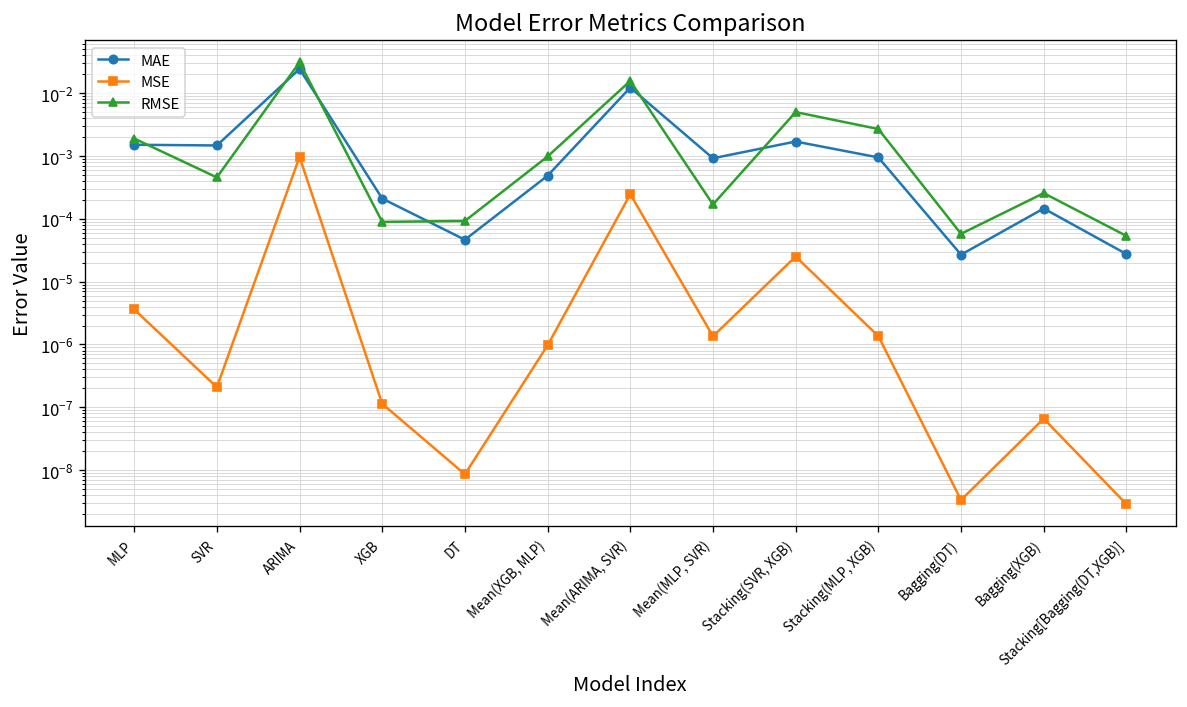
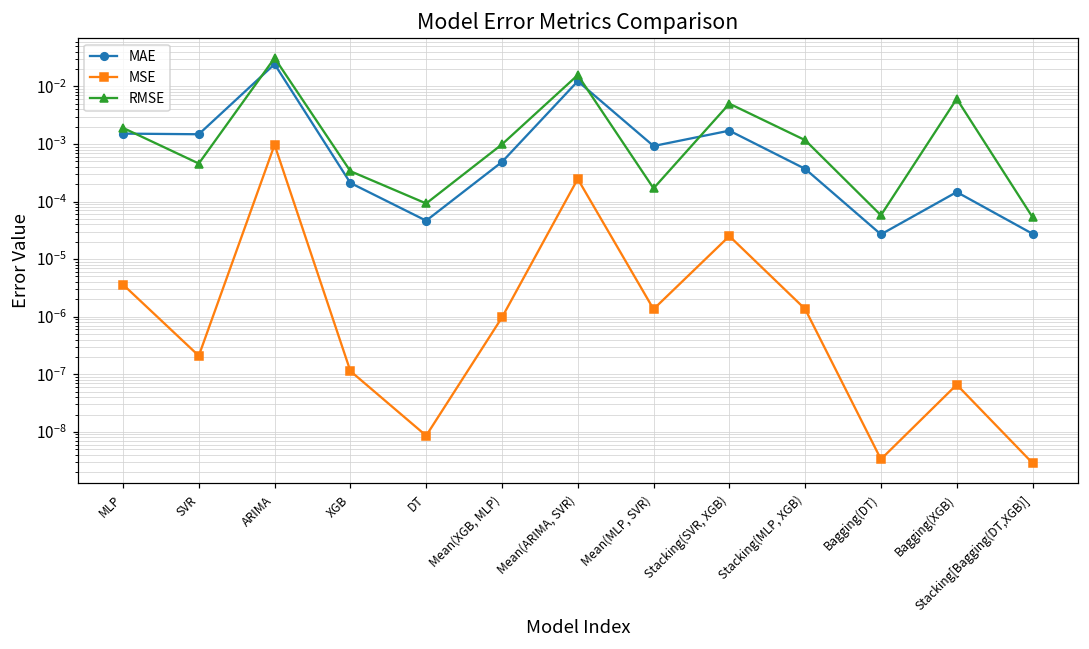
  {
    "MAE": {
      "MLP": 0.0015,
      "SVR": 0.0015,
      "ARIMA": 0.02,
      "XGB": 0.0002,
      "DT": 0.00005,
      "Mean(XGB, MLP)": 0.0005,
      "Mean(ARIMA, SVR)": 0.012,
      "Mean(MLP, SVR)": 0.0009,
      "Stacking(SVR, XGB)": 0.0017,
-     "Stacking(MLP, XGB)": 0.0010,
+     "Stacking(MLP, XGB)": 0.0004,
      "Bagging(DT)": 0.00003,
      "Bagging(XGB)": 0.00015,
      "Stacking[Bagging(DT,XGB)]": 0.00003
    },
    "MSE": {
      "MLP": 0.000004,
      "SVR": 0.00000021,
      "ARIMA": 0.0010,
      "XGB": 0.00000011,
      "DT": 0.000000009,
      "Mean(XGB, MLP)": 0.0000010,
      "Mean(ARIMA, SVR)": 0.0002,
      "Mean(MLP, SVR)": 0.0000014,
      "Stacking(SVR, XGB)": 0.00003,
      "Stacking(MLP, XGB)": 0.0000014,
      "Bagging(DT)": 0.000000003,
      "Bagging(XGB)": 0.00000007,
      "Stacking[Bagging(DT,XGB)]": 0.000000003
    },
    "RMSE": {
      "MLP": 0.0019,
      "SVR": 0.0005,
      "ARIMA": 0.03,
-     "XGB": 0.00009,
+     "XGB": 0.0003,
      "DT": 0.00009,
      "Mean(XGB, MLP)": 0.0010,
      "Mean(ARIMA, SVR)": 0.016,
      "Mean(MLP, SVR)": 0.00017,
      "Stacking(SVR, XGB)": 0.005,
-     "Stacking(MLP, XGB)": 0.003,
+     "Stacking(MLP, XGB)": 0.0012,
      "Bagging(DT)": 0.00006,
-     "Bagging(XGB)": 0.0003,
+     "Bagging(XGB)": 0.006,
      "Stacking[Bagging(DT,XGB)]": 0.00005
    }
  }
